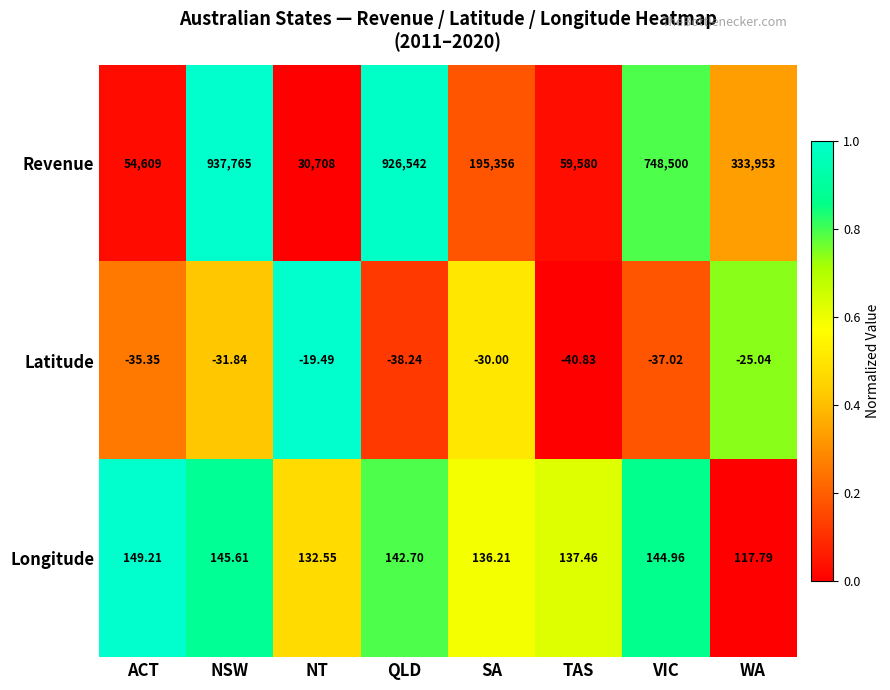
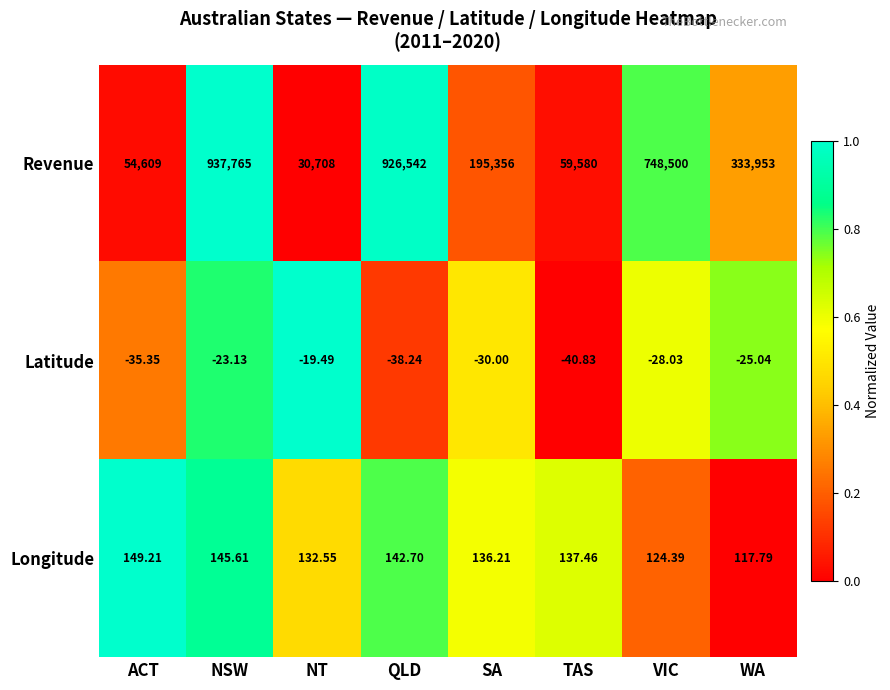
  {
    "Revenue": {
      "ACT": "54,609",
      "NSW": "937,765",
      "NT": "30,708",
      "QLD": "926,542",
      "SA": "195,356",
      "TAS": "59,580",
      "VIC": "748,500",
      "WA": "333,953"
    },
    "Latitude": {
      "ACT": "-35.35",
-     "NSW": "-31.84",
+     "NSW": "-23.13",
      "NT": "-19.49",
      "QLD": "-38.24",
      "SA": "-30.00",
      "TAS": "-40.83",
-     "VIC": "-37.02",
+     "VIC": "-28.03",
      "WA": "-25.04"
    },
    "Longitude": {
      "ACT": "149.21",
      "NSW": "145.61",
      "NT": "132.55",
      "QLD": "142.70",
      "SA": "136.21",
      "TAS": "137.46",
-     "VIC": "144.96",
+     "VIC": "124.39",
      "WA": "117.79"
    }
  }
